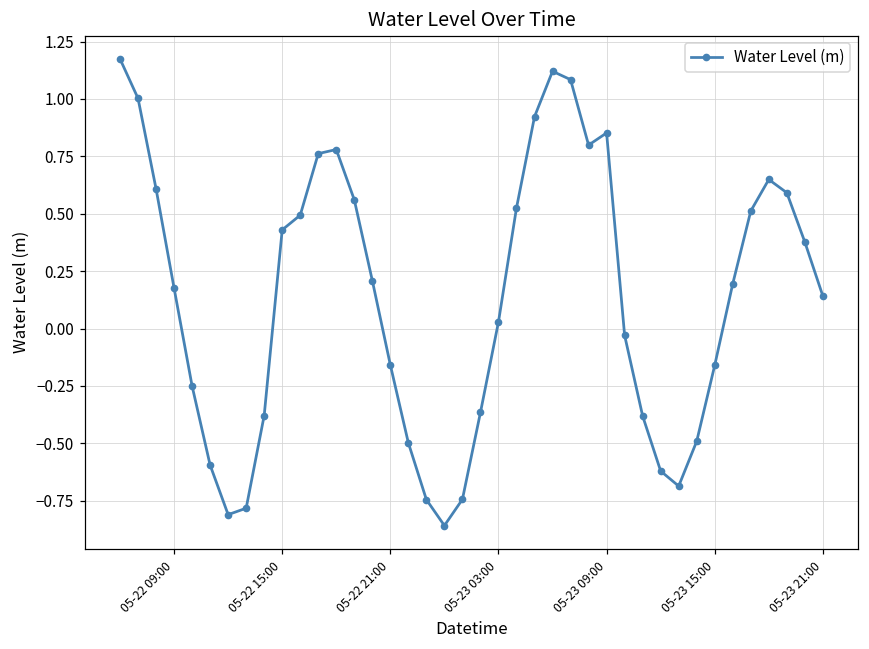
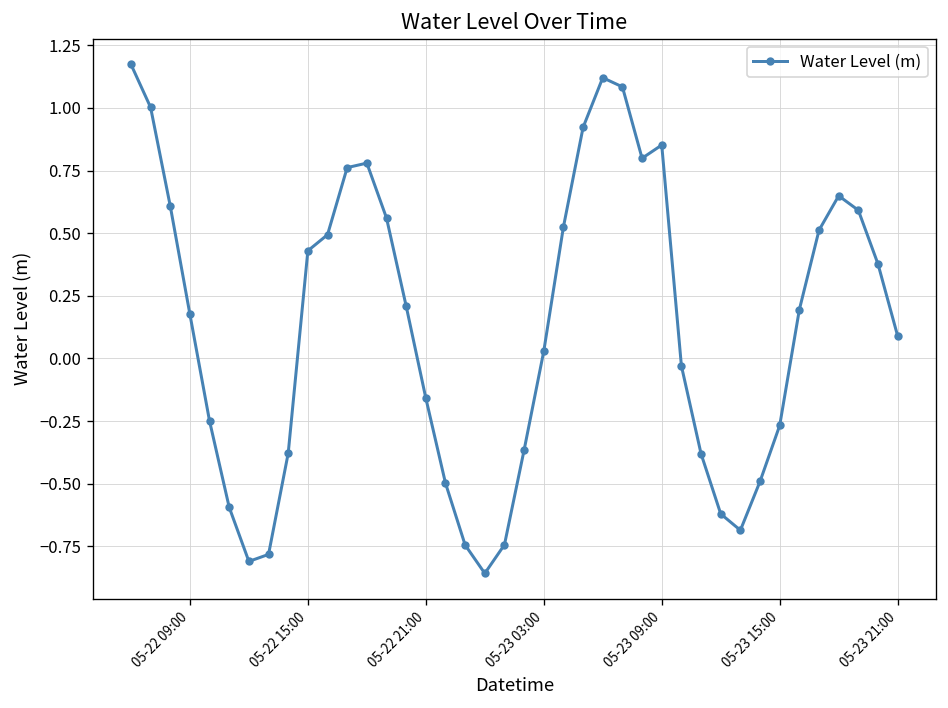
  {
    "05-22 09:00": 0.18,
    "05-22 15:00": 0.43,
    "05-22 21:00": -0.16,
    "05-23 03:00": 0.03,
    "05-23 09:00": 0.85,
-   "05-23 15:00": -0.16,
-   "05-23 21:00": 0.14
+   "05-23 15:00": -0.27,
+   "05-23 21:00": 0.09
  }
